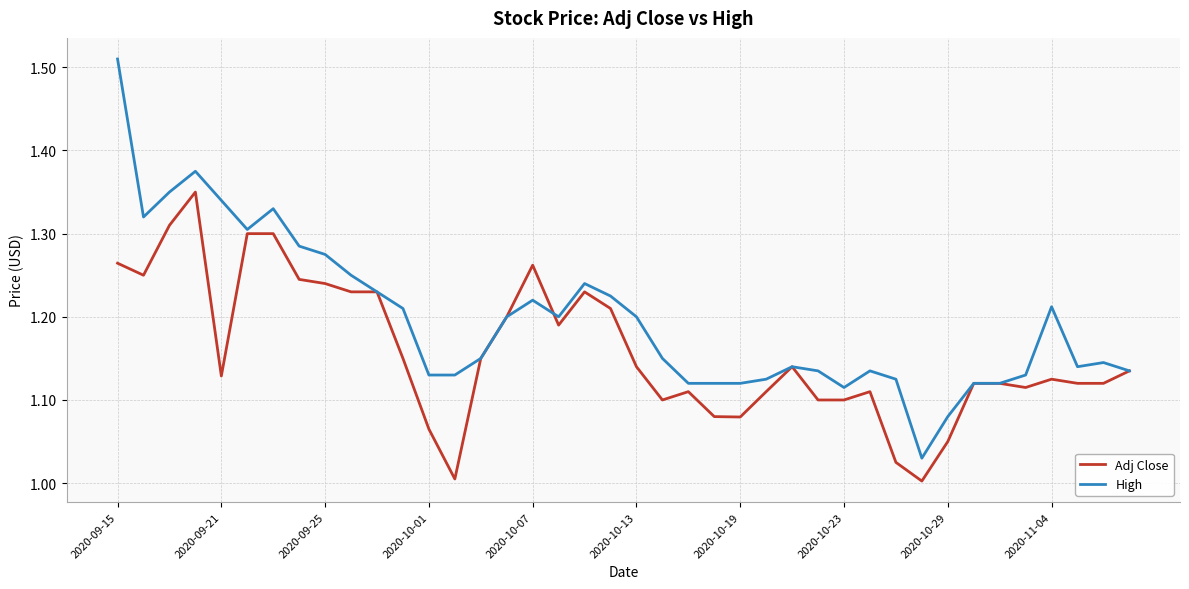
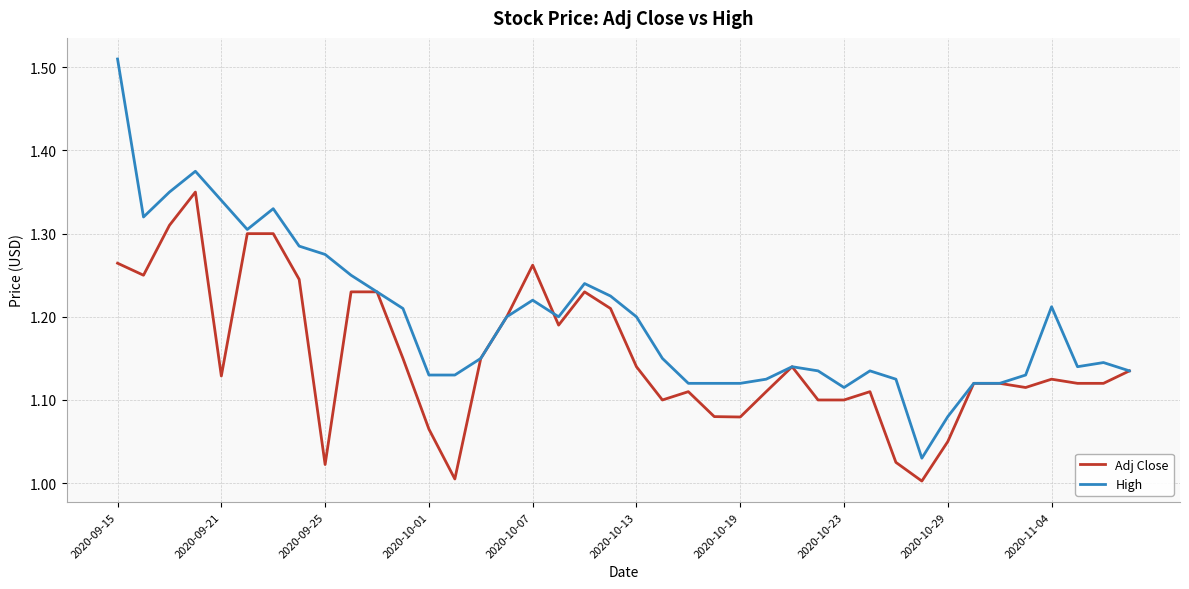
  {
    "Adj Close": {
      "2020-09-15": 1.26,
      "2020-09-21": 1.13,
-     "2020-09-25": 1.24,
+     "2020-09-25": 1.02,
      "2020-10-01": 1.07,
      "2020-10-07": 1.26,
      "2020-10-13": 1.14,
      "2020-10-19": 1.08,
      "2020-10-23": 1.10,
      "2020-10-29": 1.05,
      "2020-11-04": 1.13
    },
    "High": {
      "2020-09-15": 1.51,
      "2020-09-21": 1.34,
      "2020-09-25": 1.27,
      "2020-10-01": 1.13,
      "2020-10-07": 1.22,
      "2020-10-13": 1.20,
      "2020-10-19": 1.12,
      "2020-10-23": 1.12,
      "2020-10-29": 1.08,
      "2020-11-04": 1.21
    }
  }
